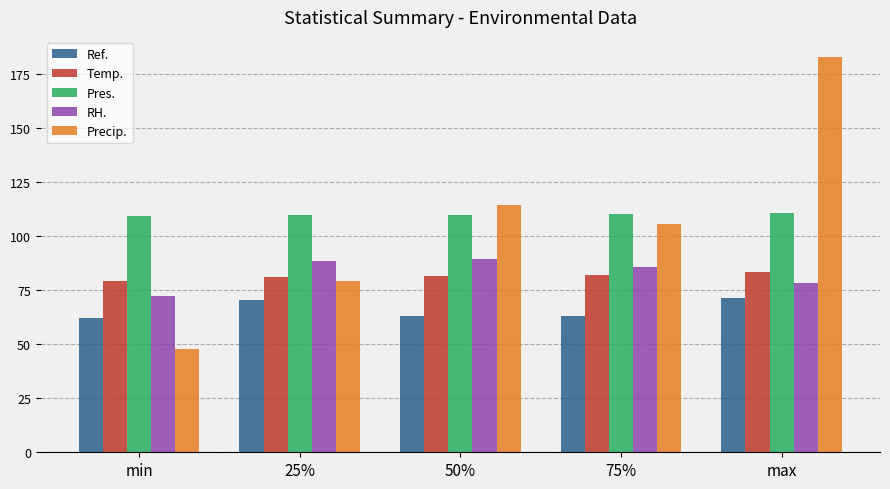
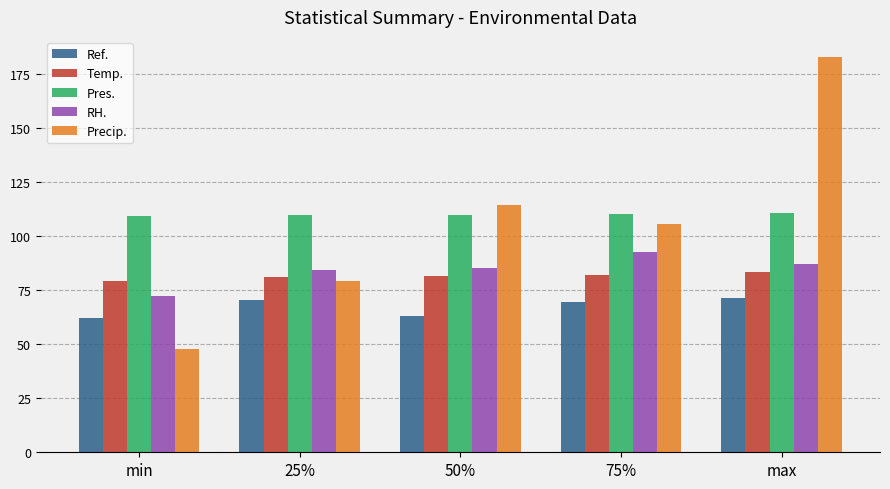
  {
    "Ref.": {
      "min": 62,
      "25%": 71,
      "50%": 63,
-     "75%": 63,
+     "75%": 70,
      "max": 71
    },
    "Temp.": {
      "min": 79,
      "25%": 81,
      "50%": 81,
      "75%": 82,
      "max": 84
    },
    "Pres.": {
      "min": 110,
      "25%": 110,
      "50%": 110,
      "75%": 110,
      "max": 111
    },
    "RH.": {
      "min": 73,
-     "25%": 88,
-     "50%": 90,
-     "75%": 86,
-     "max": 79
+     "25%": 84,
+     "50%": 85,
+     "75%": 93,
+     "max": 87
    },
    "Precip.": {
      "min": 48,
      "25%": 80,
      "50%": 114,
      "75%": 106,
      "max": 183
    }
  }
